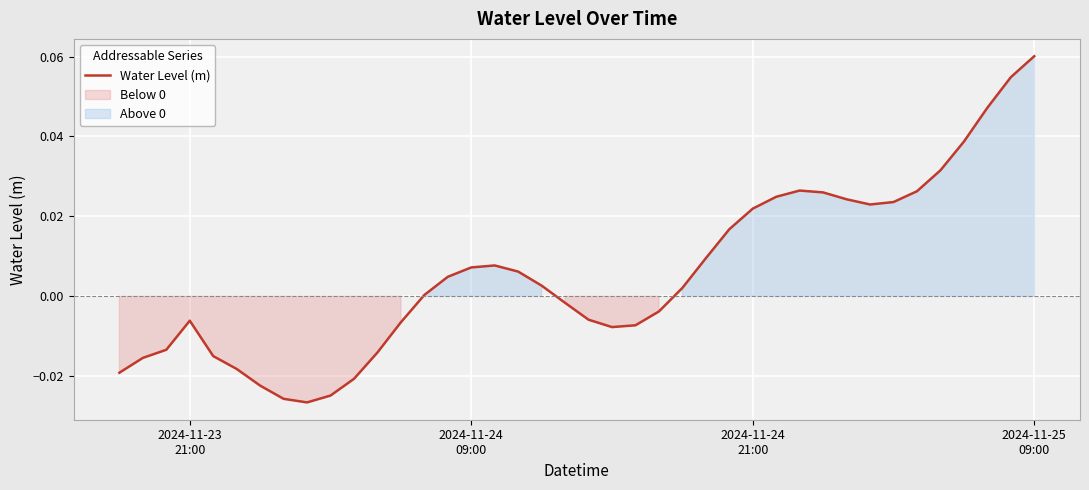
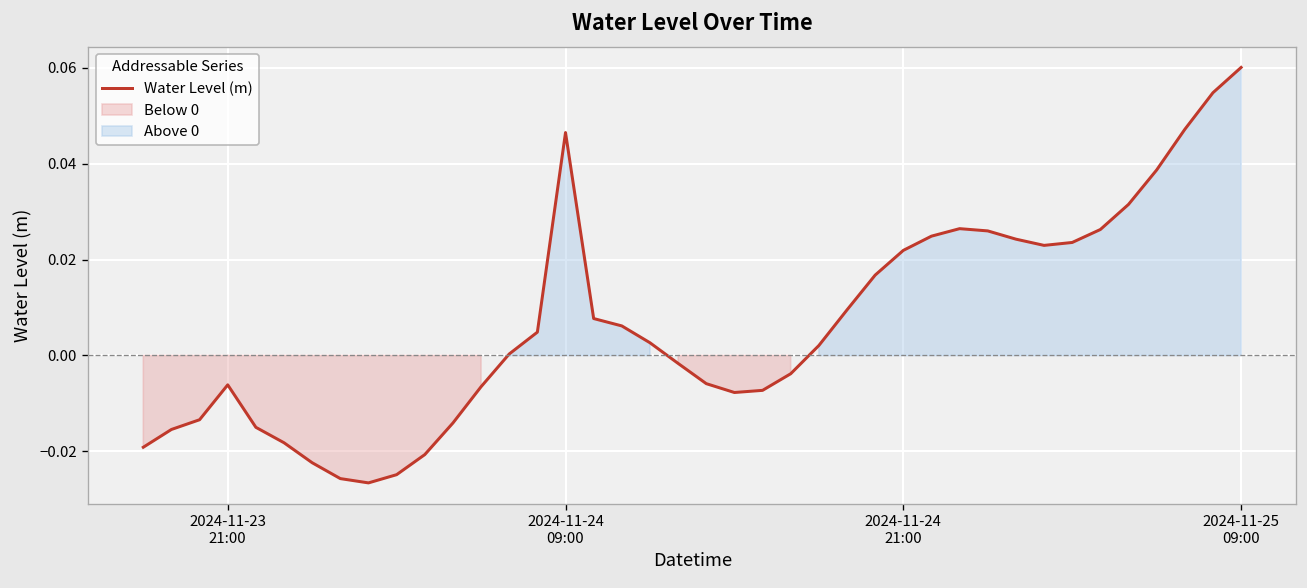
  {
    "2024-11-23 21:00": -0.006,
-   "2024-11-24 09:00": 0.007,
+   "2024-11-24 09:00": 0.047,
    "2024-11-24 21:00": 0.022,
    "2024-11-25 09:00": 0.060
  }
